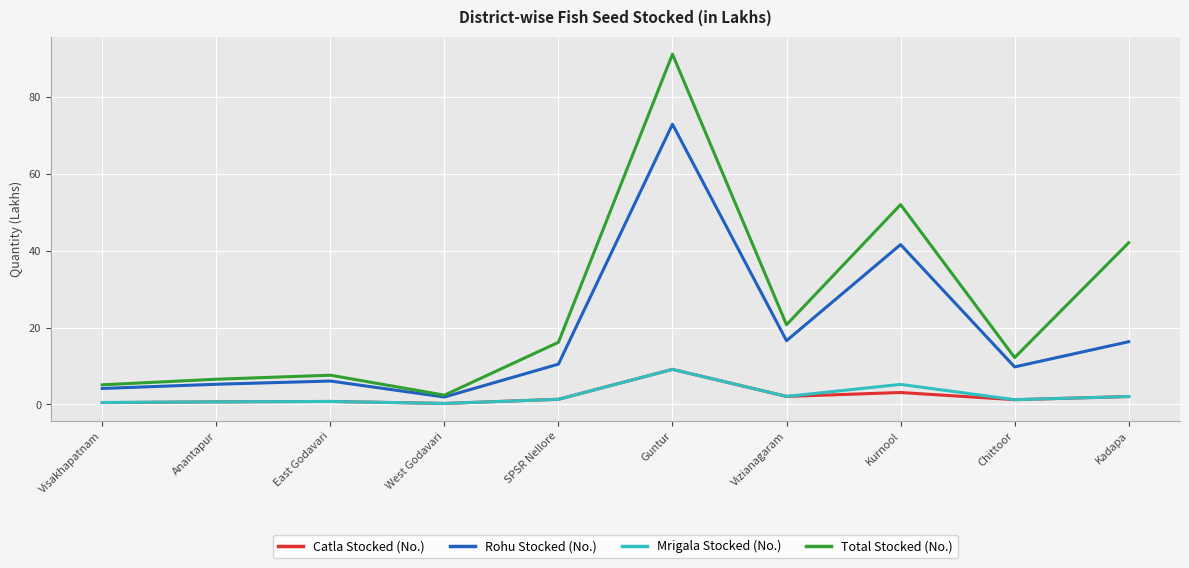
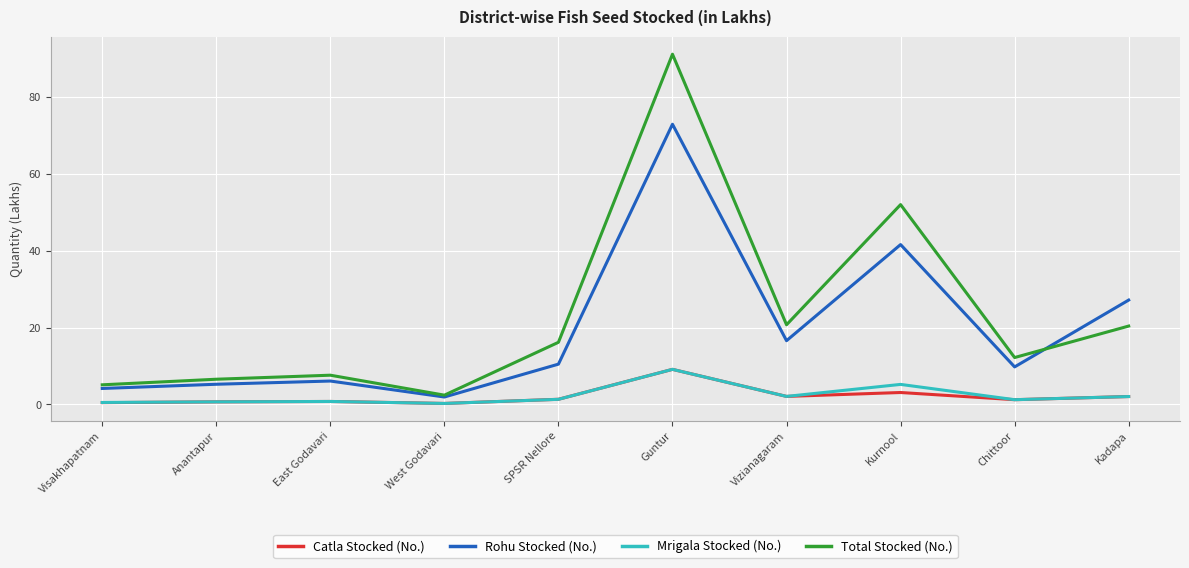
  {
    "Catla Stocked (No.)": {
      "Kurnool": 3
    },
    "Rohu Stocked (No.)": {
      "Visakhapatnam": 4,
      "Anantapur": 5,
      "East Godavari": 6,
      "SPSR Nellore": 10,
      "Guntur": 73,
      "Vizianagaram": 17,
      "Kurnool": 42,
      "Chittoor": 10,
-     "Kadapa": 16
+     "Kadapa": 27
    },
    "Mrigala Stocked (No.)": {
      "Kurnool": 5
    },
    "Total Stocked (No.)": {
      "Visakhapatnam": 5,
      "Anantapur": 7,
      "East Godavari": 8,
      "SPSR Nellore": 16,
      "Guntur": 91,
      "Vizianagaram": 21,
      "Kurnool": 52,
      "Chittoor": 12,
-     "Kadapa": 42
+     "Kadapa": 20
    }
  }
